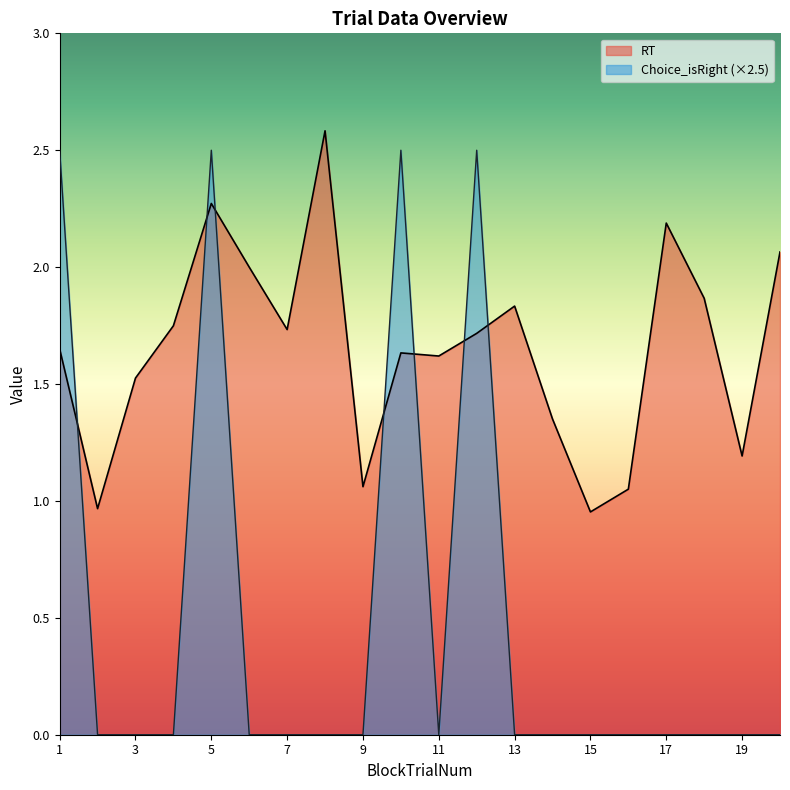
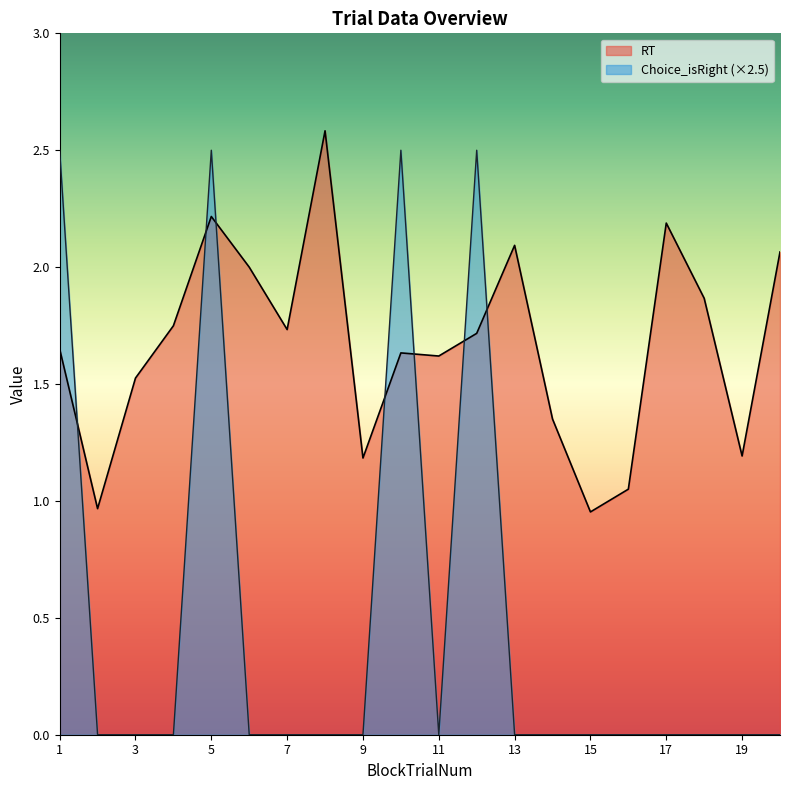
  {
    "RT": {
      "1": 1.65,
      "3": 1.53,
-     "5": 2.27,
+     "5": 2.22,
      "7": 1.73,
-     "9": 1.06,
+     "9": 1.18,
      "11": 1.62,
-     "13": 1.83,
+     "13": 2.09,
      "15": 0.95,
      "17": 2.19,
      "19": 1.19
    },
    "Choice_isRight (×2.5)": {
      "1": 2.50,
      "3": 0.00,
      "5": 2.50,
      "7": 0.00,
      "9": 0.00,
      "11": 0.00,
      "13": 0.00,
      "15": 0.00,
      "17": 0.00,
      "19": 0.00
    }
  }
